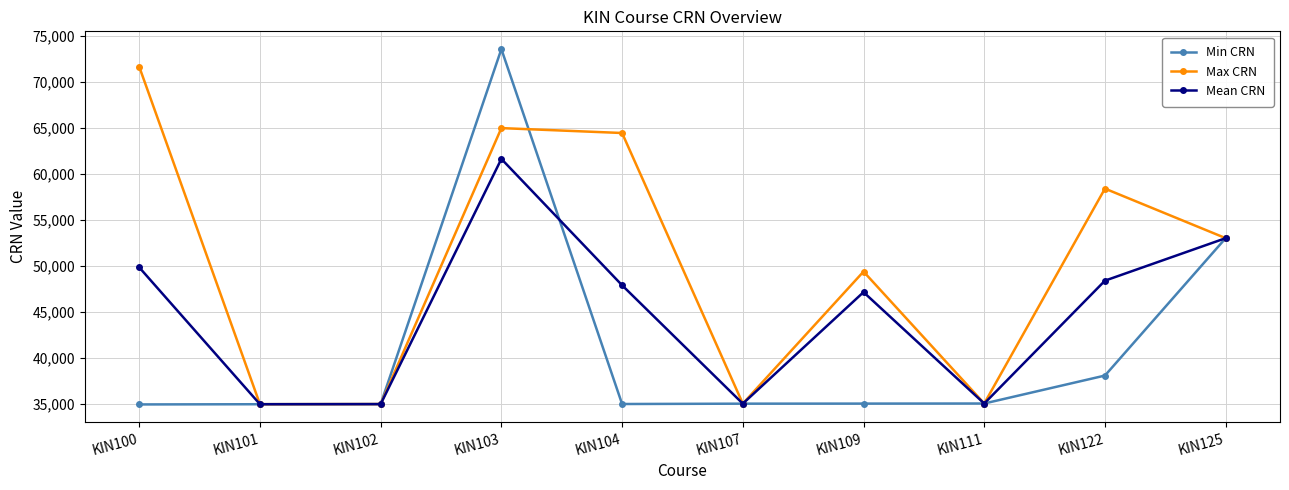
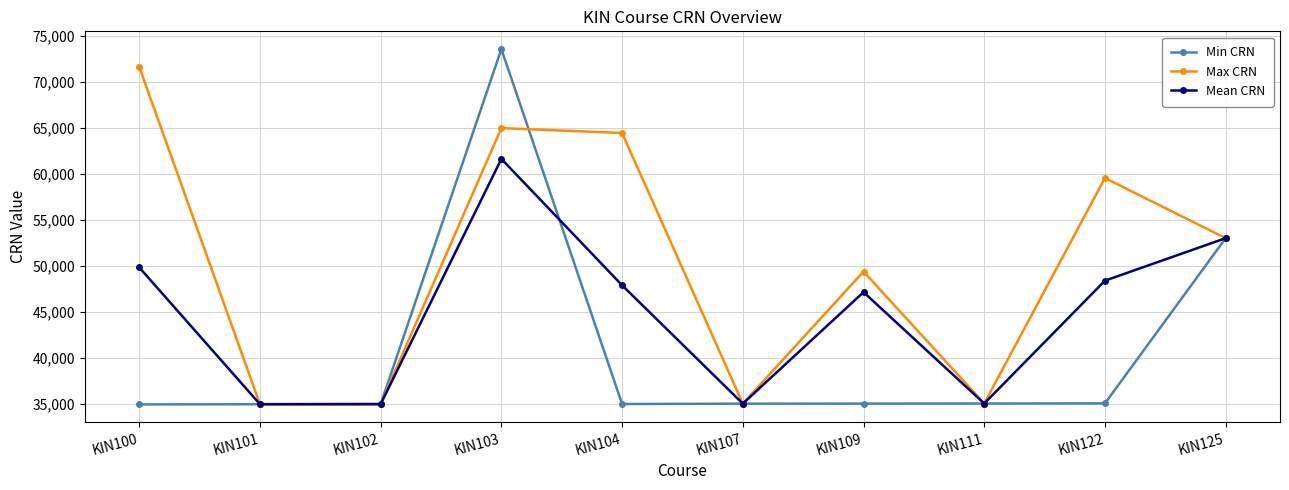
  {
    "Min CRN": {
      "KIN100": "35,000",
      "KIN103": "74,000",
      "KIN104": "35,000",
      "KIN109": "35,000",
-     "KIN122": "38,000"
+     "KIN122": "35,000"
    },
    "Max CRN": {
      "KIN100": "72,000",
      "KIN103": "65,000",
      "KIN104": "64,000",
      "KIN109": "49,000",
-     "KIN122": "58,000"
+     "KIN122": "60,000"
    },
    "Mean CRN": {
      "KIN100": "50,000",
      "KIN103": "62,000",
      "KIN104": "48,000",
      "KIN109": "47,000",
      "KIN122": "48,000"
    }
  }
